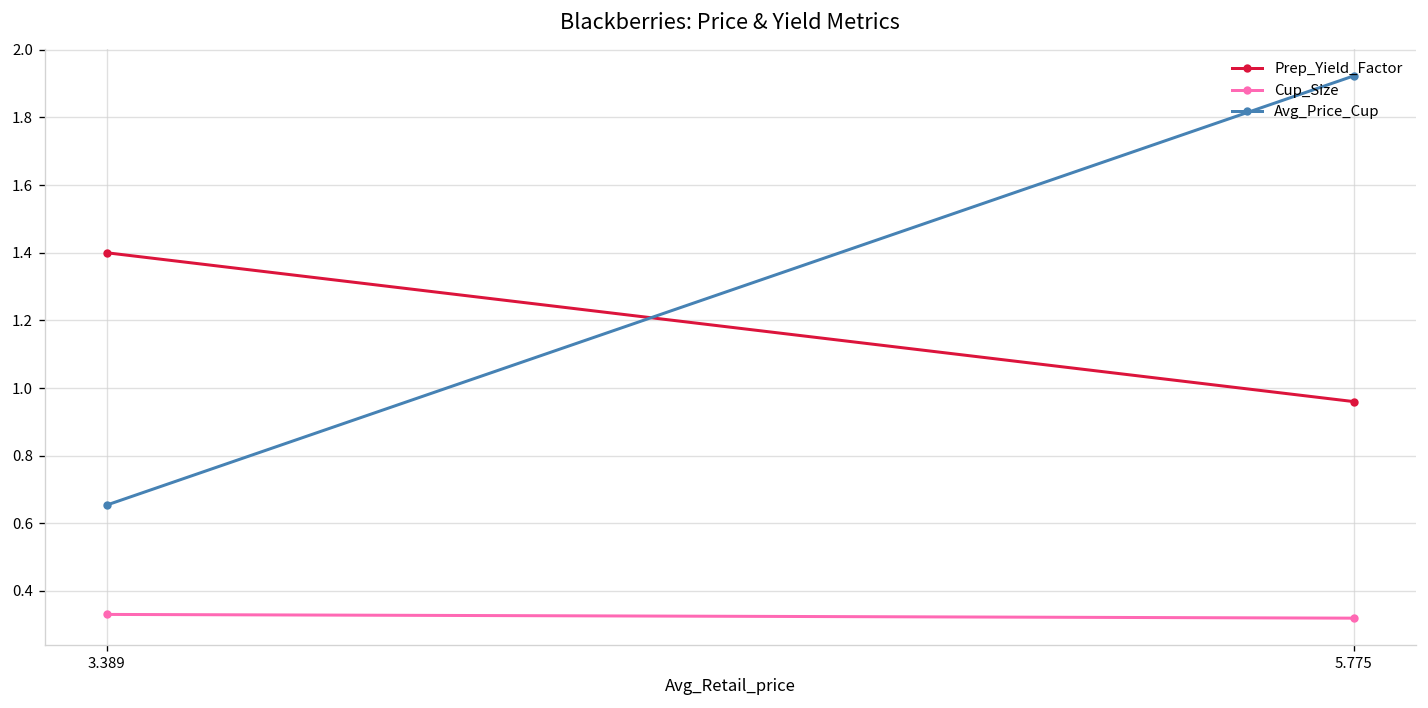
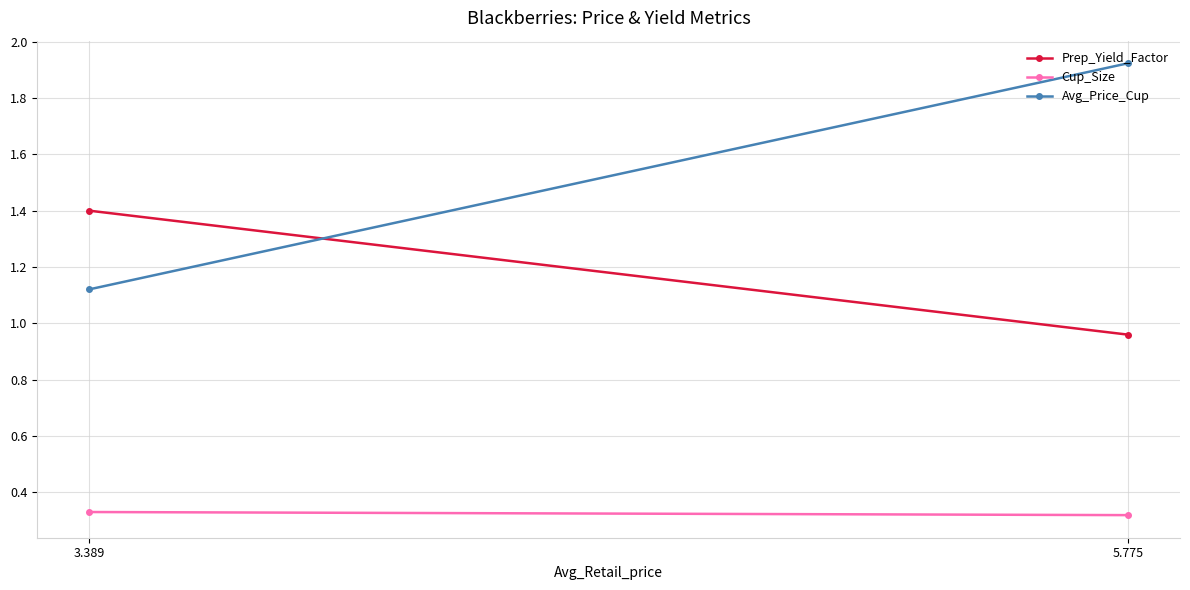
  {
    "Prep_Yield_Factor": {
      "3.389": 1.40,
      "5.775": 0.96
    },
    "Cup_Size": {
      "3.389": 0.33,
      "5.775": 0.32
    },
    "Avg_Price_Cup": {
-     "3.389": 0.65,
+     "3.389": 1.12,
      "5.775": 1.92
    }
  }
